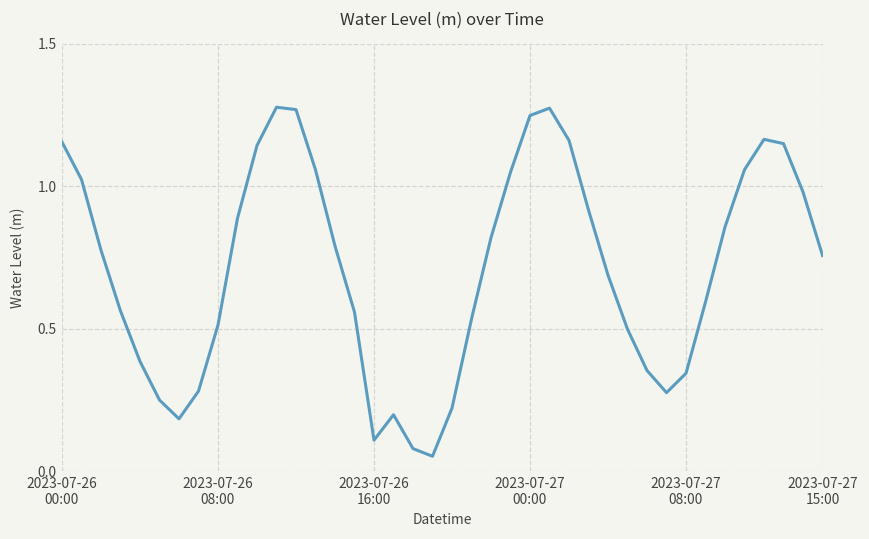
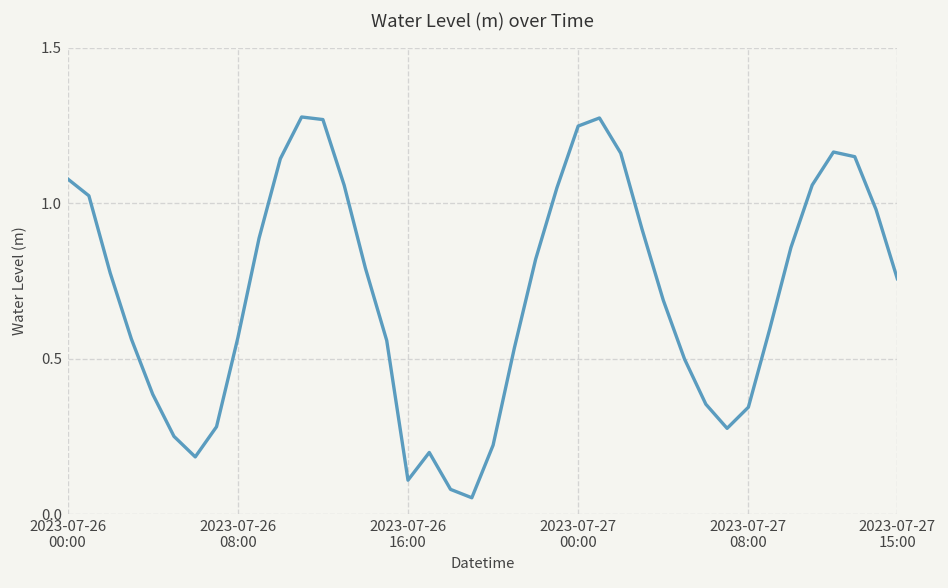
  {
-   "2023-07-26 00:00": 1.16,
-   "2023-07-26 08:00": 0.51,
+   "2023-07-26 00:00": 1.08,
+   "2023-07-26 08:00": 0.57,
    "2023-07-26 16:00": 0.11,
    "2023-07-27 00:00": 1.25,
    "2023-07-27 08:00": 0.34,
    "2023-07-27 15:00": 0.76
  }
